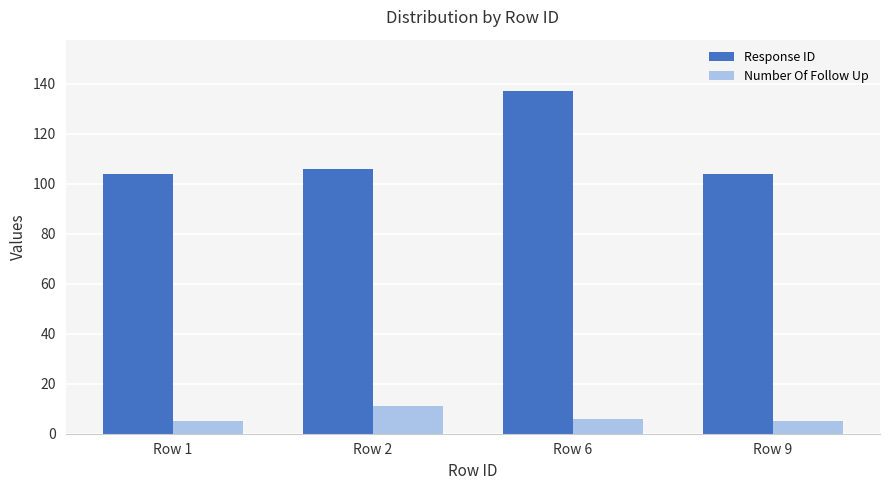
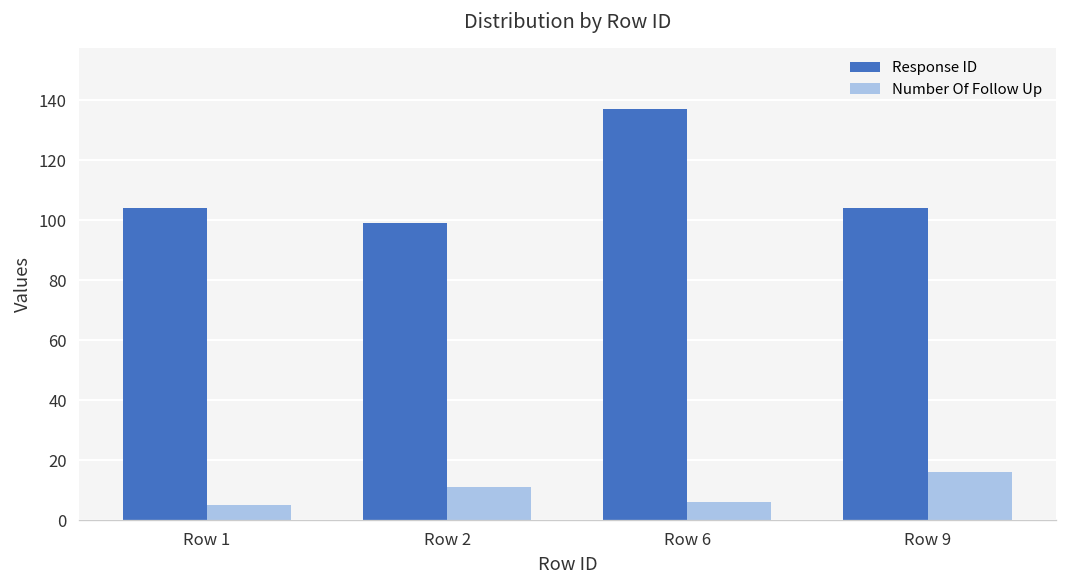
  {
    "Response ID": {
      "Row 1": 104,
-     "Row 2": 106,
+     "Row 2": 99,
      "Row 6": 137,
      "Row 9": 104
    },
    "Number Of Follow Up": {
      "Row 1": 5,
      "Row 2": 11,
      "Row 6": 6,
-     "Row 9": 5
+     "Row 9": 16
    }
  }
